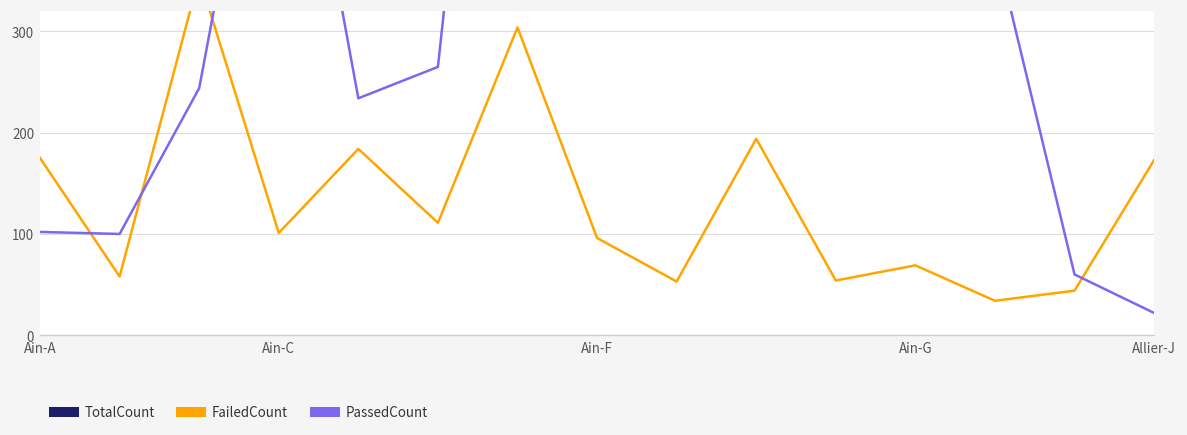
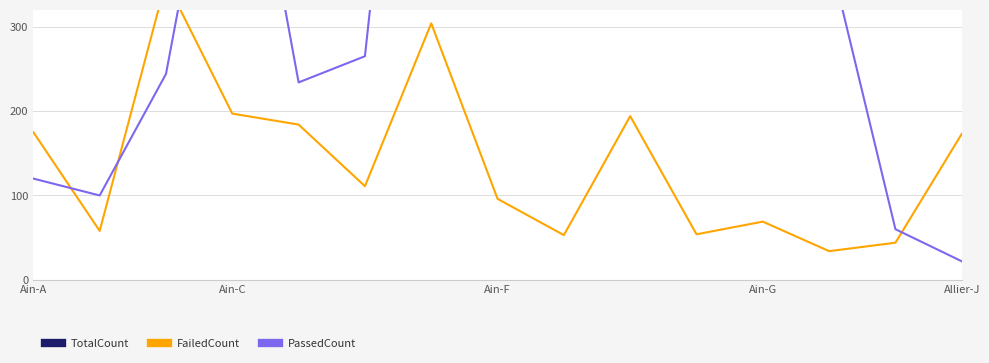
  {
    "FailedCount": {
      "Ain-A": 180,
-     "Ain-C": 100,
+     "Ain-C": 200,
      "Allier-J": 170
    },
    "PassedCount": {
-     "Ain-A": 100,
+     "Ain-A": 120,
      "Allier-J": 20
    }
  }
